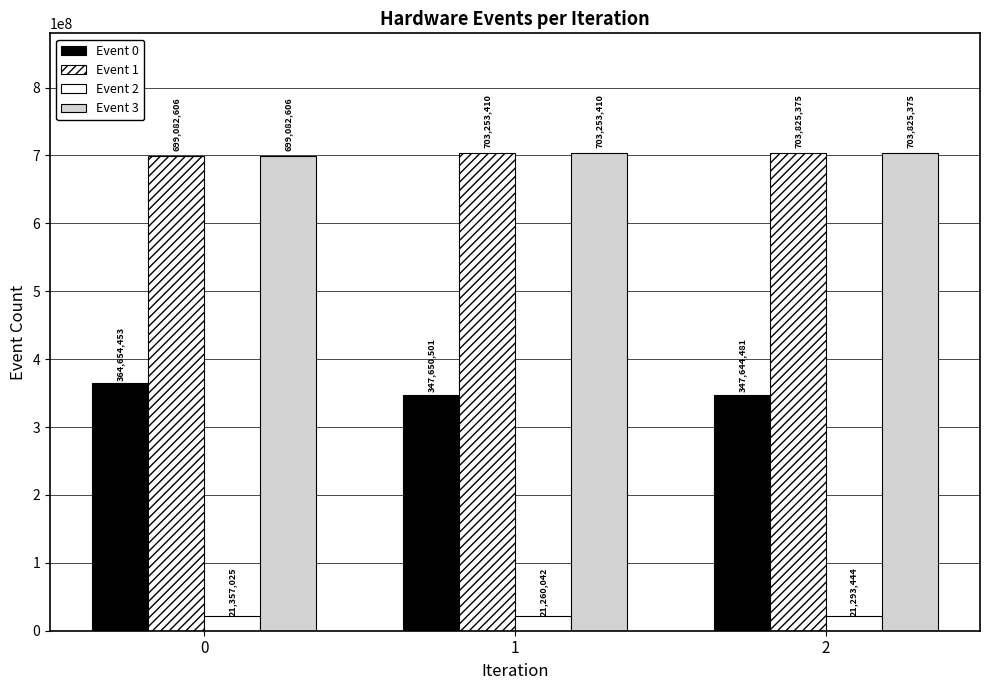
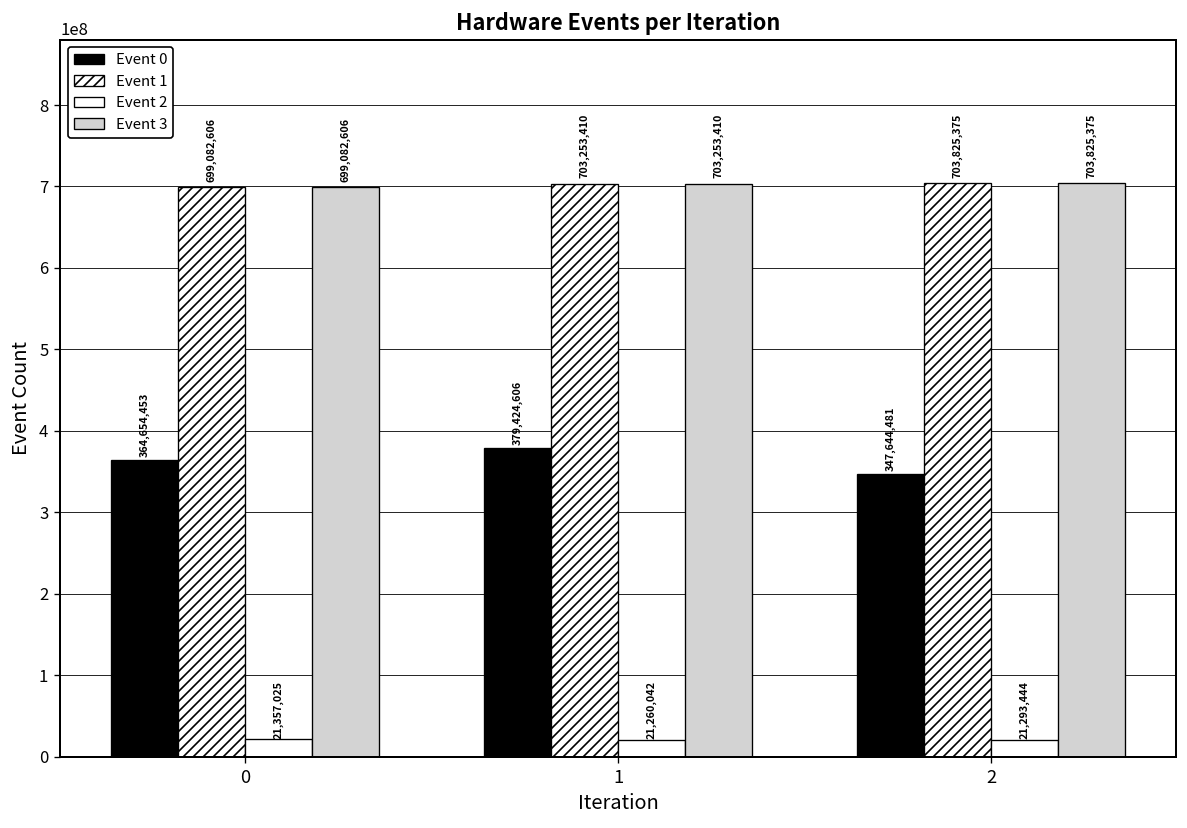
  {
    "Event 0": {
      "0": "364,654,453",
-     "1": "347,650,501",
+     "1": "379,424,606",
      "2": "347,644,481"
    },
    "Event 3": {
      "0": "699,082,606",
      "1": "703,253,410",
      "2": "703,825,375"
    }
  }
